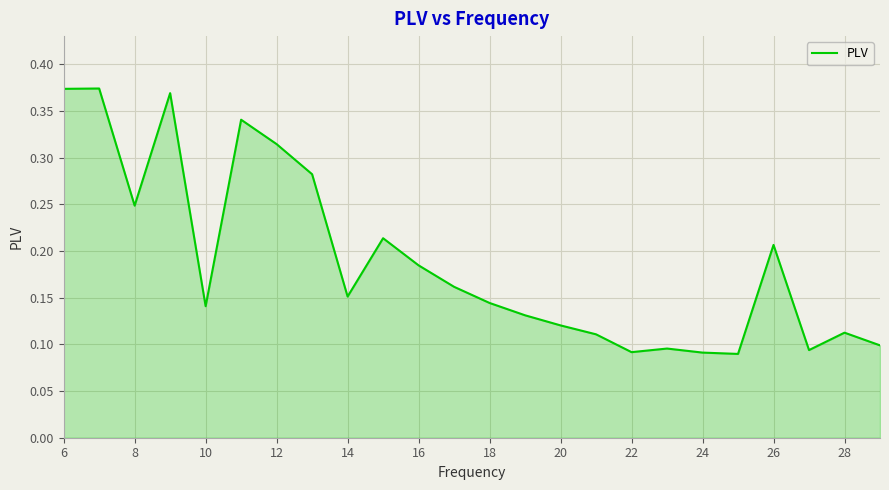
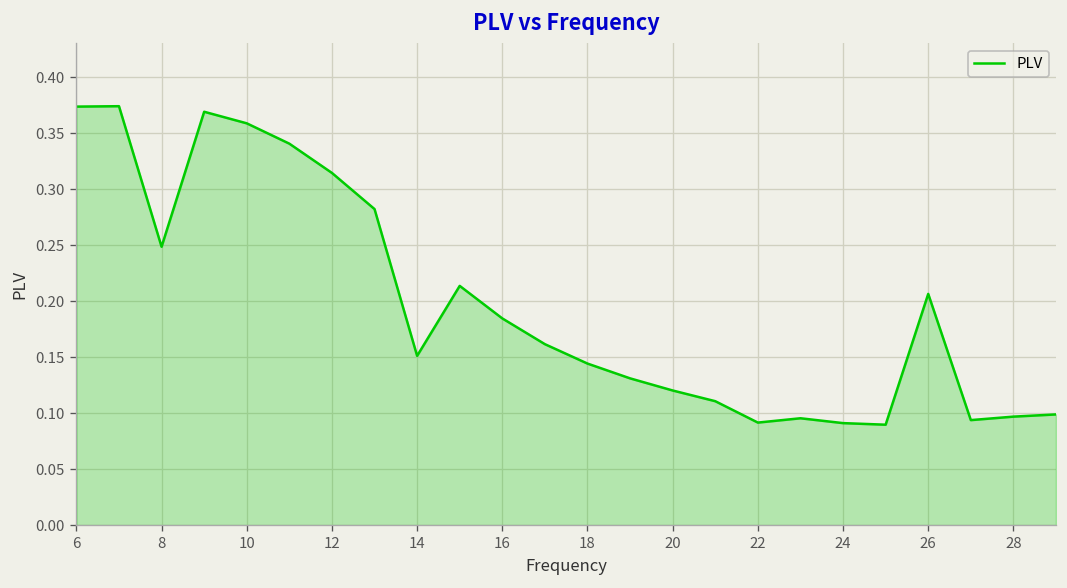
  {
    "6": 0.37,
    "8": 0.25,
-   "10": 0.14,
+   "10": 0.36,
    "12": 0.31,
    "14": 0.15,
    "16": 0.18,
    "18": 0.14,
    "20": 0.12,
    "22": 0.09,
    "24": 0.09,
    "26": 0.21,
-   "28": 0.11
+   "28": 0.10
  }
